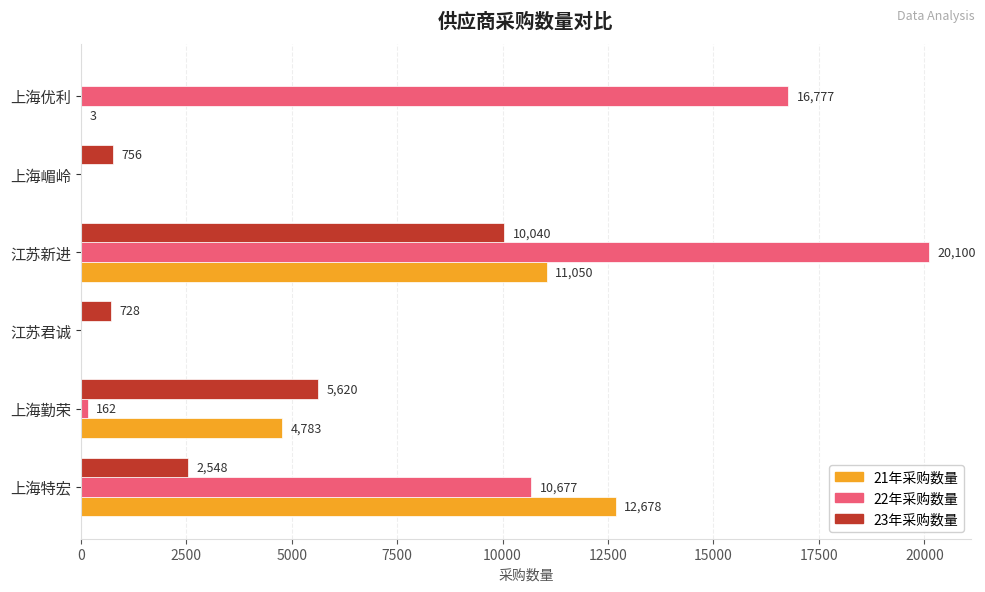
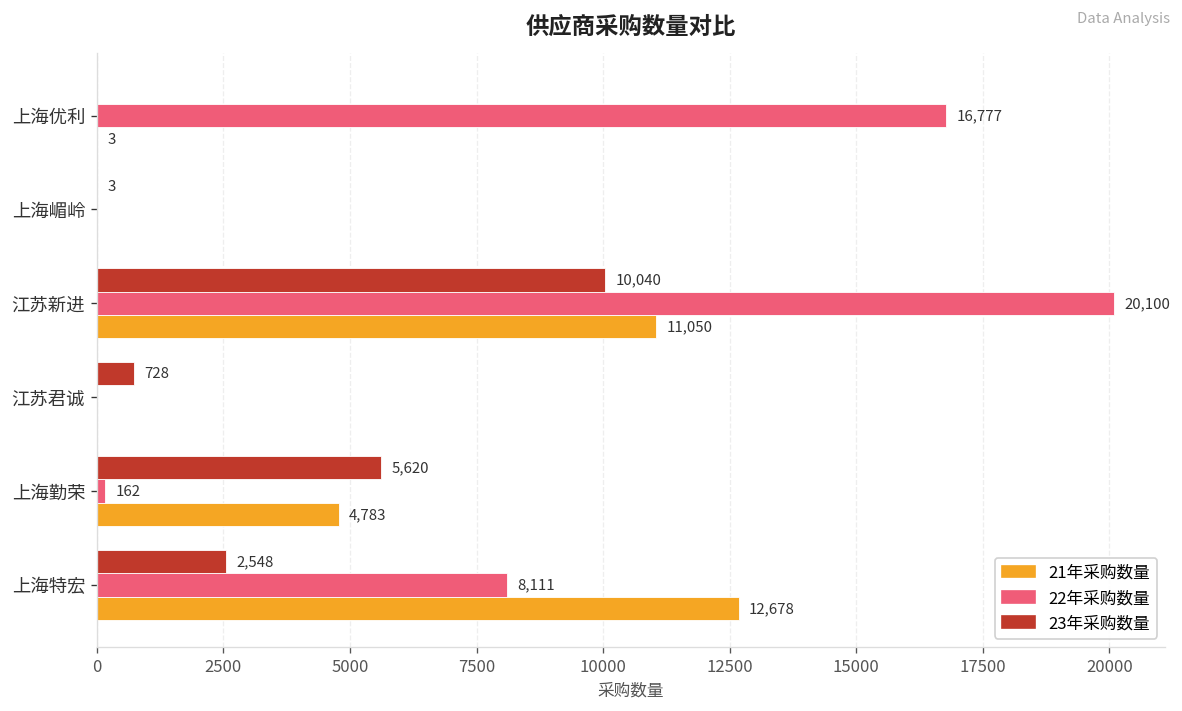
  {
    "21年采购数量": {
      "上海优利": "3",
      "江苏新进": "11,050",
      "上海勤荣": "4,783",
      "上海特宏": "12,678"
    },
    "22年采购数量": {
      "上海优利": "16,777",
      "江苏新进": "20,100",
      "上海勤荣": "162",
-     "上海特宏": "10,677"
+     "上海特宏": "8,111"
    },
    "23年采购数量": {
-     "上海嵋岭": "756",
+     "上海嵋岭": "3",
      "江苏新进": "10,040",
      "江苏君诚": "728",
      "上海勤荣": "5,620",
      "上海特宏": "2,548"
    }
  }
